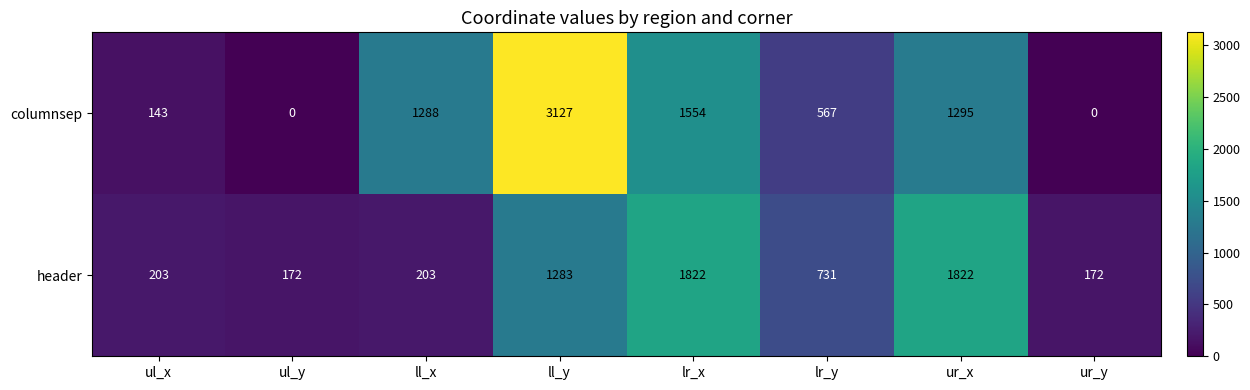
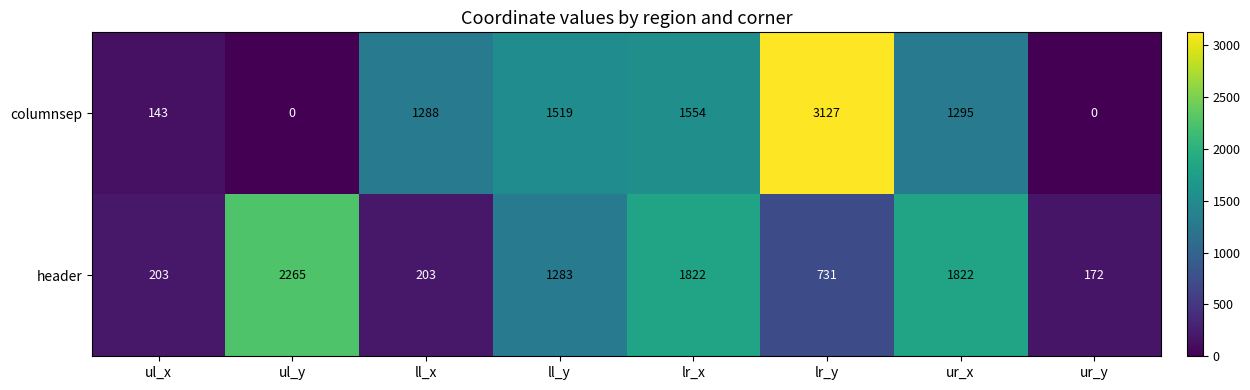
  {
    "columnsep": {
      "ul_x": 143,
      "ul_y": 0,
      "ll_x": 1288,
-     "ll_y": 3127,
+     "ll_y": 1519,
      "lr_x": 1554,
-     "lr_y": 567,
+     "lr_y": 3127,
      "ur_x": 1295,
      "ur_y": 0
    },
    "header": {
      "ul_x": 203,
-     "ul_y": 172,
+     "ul_y": 2265,
      "ll_x": 203,
      "ll_y": 1283,
      "lr_x": 1822,
      "lr_y": 731,
      "ur_x": 1822,
      "ur_y": 172
    }
  }
